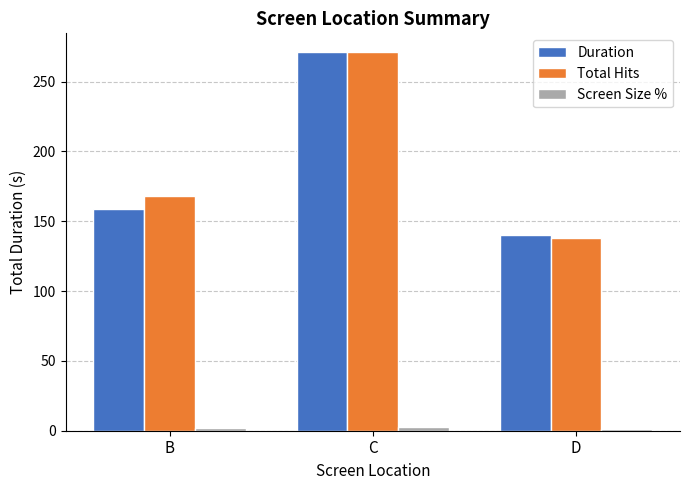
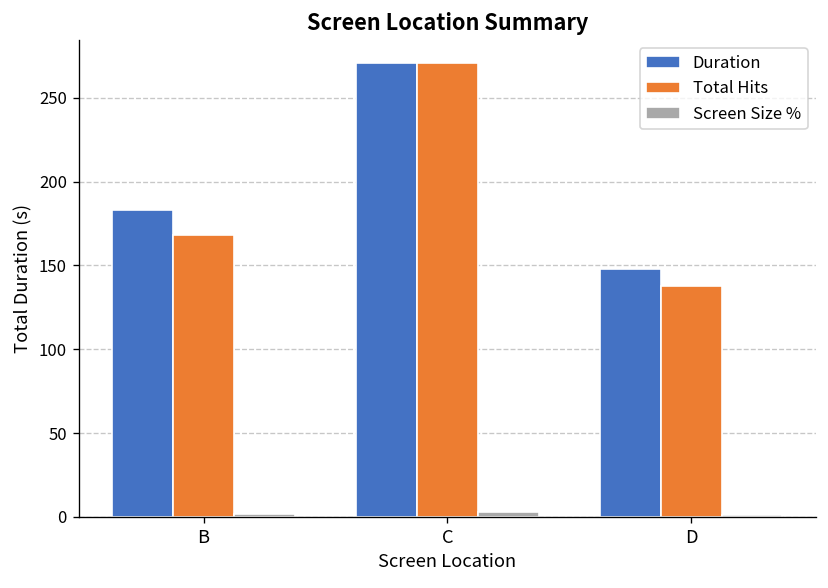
  {
    "Duration": {
-     "B": 159,
+     "B": 183,
      "C": 271,
-     "D": 140
+     "D": 148
    },
    "Total Hits": {
      "B": 168,
      "C": 271,
      "D": 138
    },
    "Screen Size %": {
      "B": 2,
      "C": 3
    }
  }
